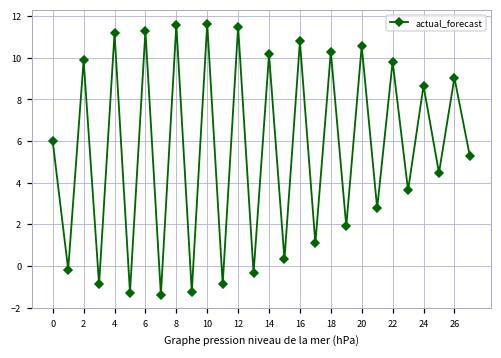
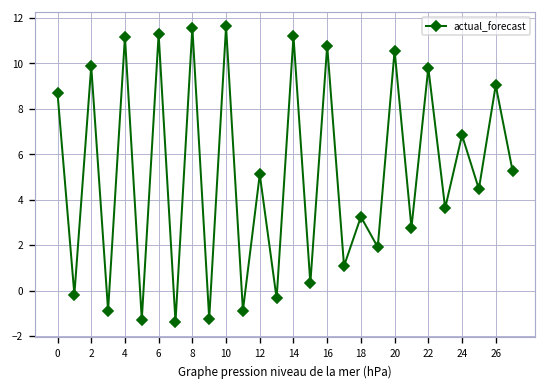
  {
-   "0": 6.0,
+   "0": 8.7,
    "2": 9.9,
    "4": 11.2,
    "6": 11.3,
    "8": 11.6,
    "10": 11.6,
-   "12": 11.5,
-   "14": 10.2,
+   "12": 5.1,
+   "14": 11.2,
    "16": 10.8,
-   "18": 10.3,
+   "18": 3.2,
    "20": 10.6,
    "22": 9.8,
-   "24": 8.7,
+   "24": 6.8,
    "26": 9.0
  }
